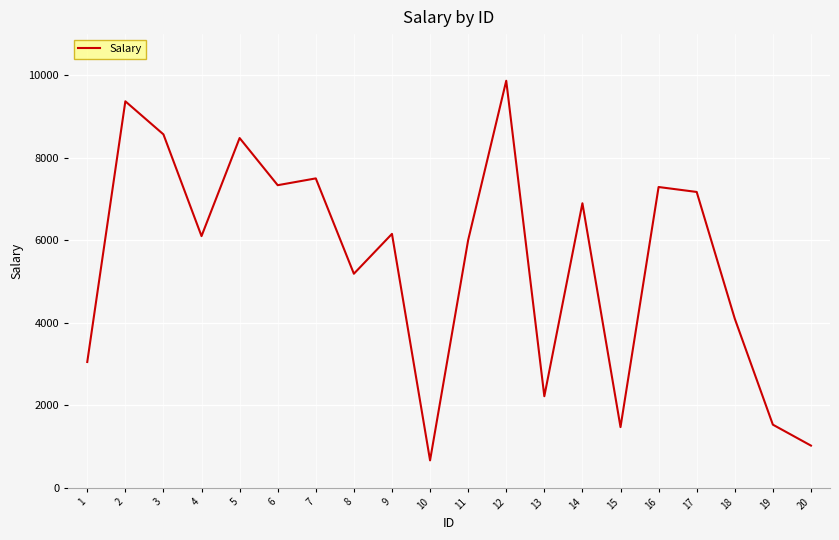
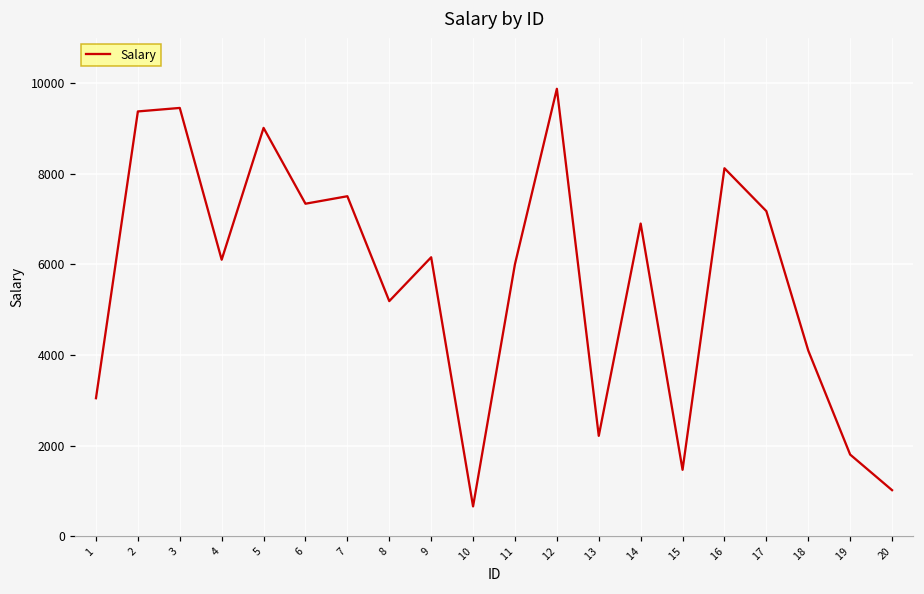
  {
    "1": 3000,
    "2": 9400,
-   "3": 8600,
+   "3": 9400,
    "4": 6100,
-   "5": 8500,
+   "5": 9000,
    "6": 7300,
    "7": 7500,
    "8": 5200,
    "9": 6200,
    "10": 700,
    "11": 6000,
    "12": 9900,
    "13": 2200,
    "14": 6900,
    "15": 1500,
-   "16": 7300,
+   "16": 8100,
    "17": 7200,
    "18": 4100,
-   "19": 1500,
+   "19": 1800,
    "20": 1000
  }
